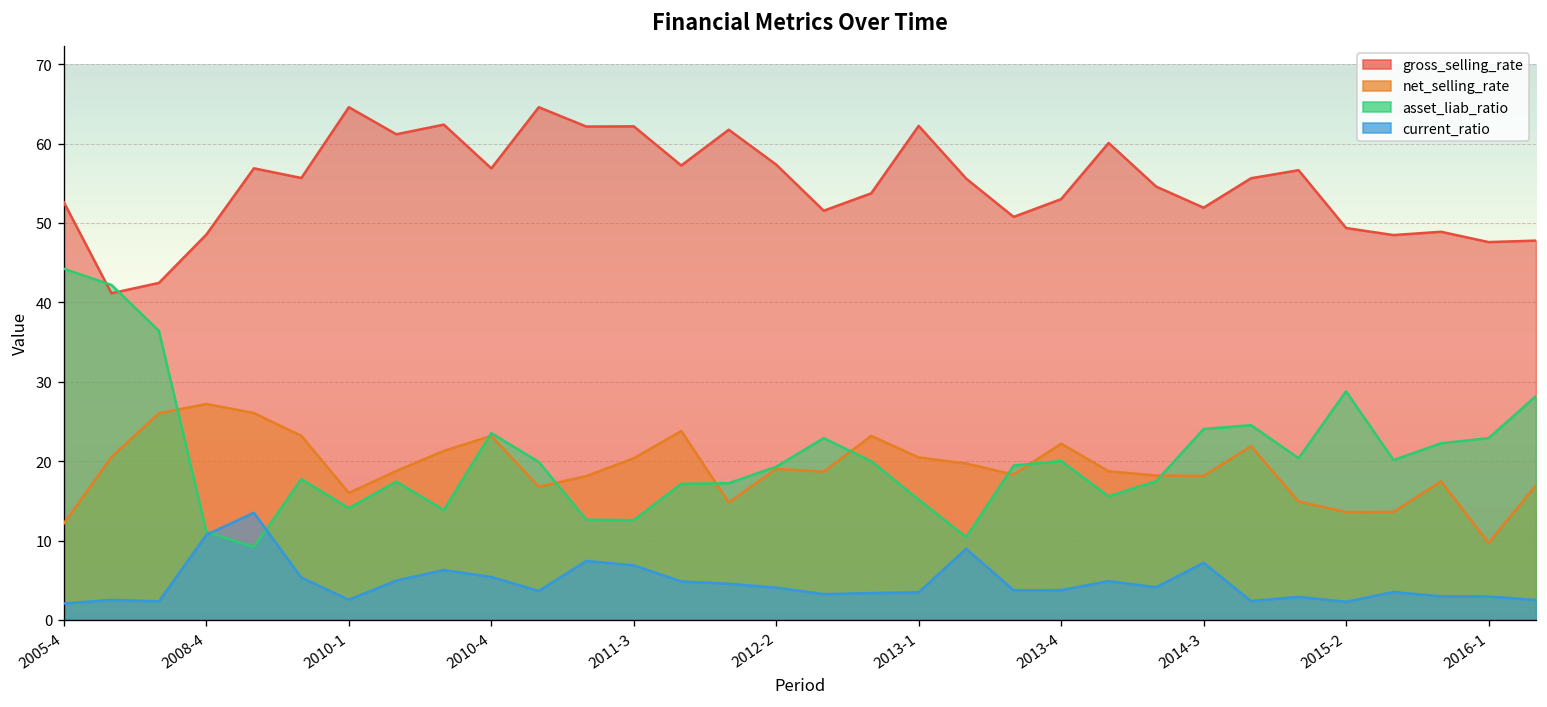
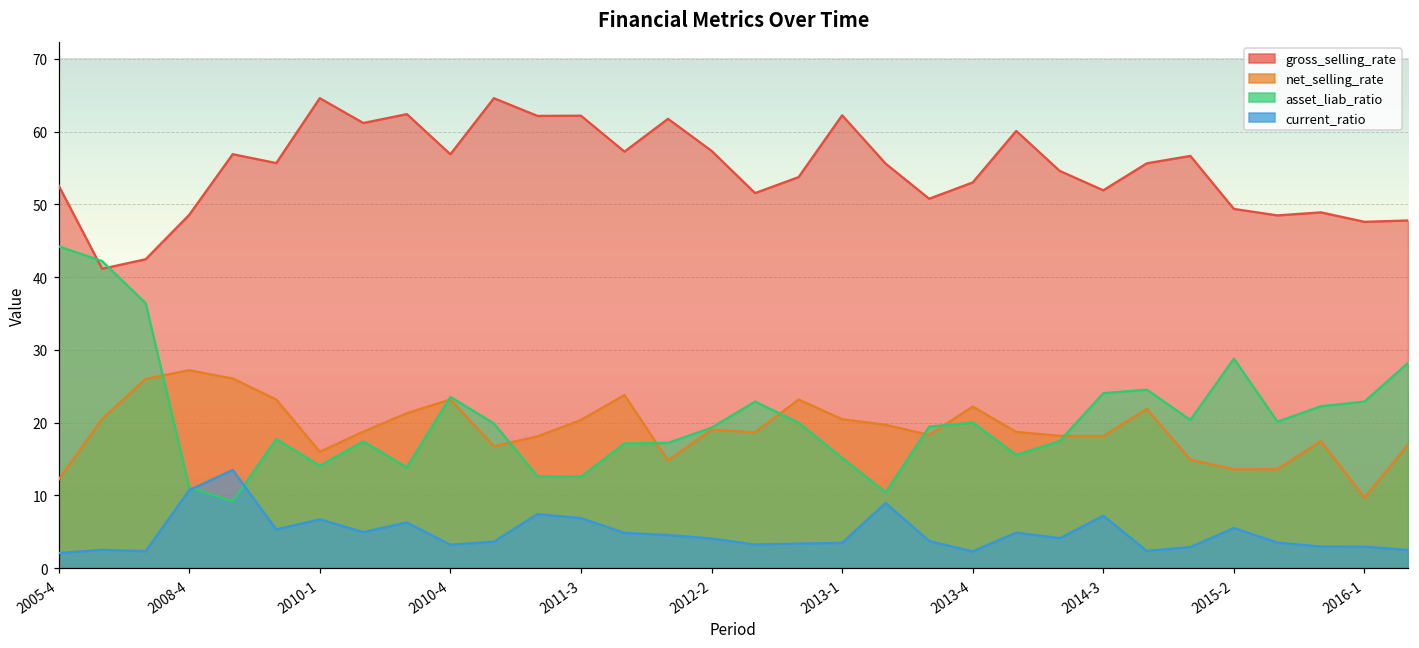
  {
    "asset_liab_ratio": {
      "2005-4": 44,
      "2008-4": 11,
      "2010-1": 14,
      "2011-3": 13,
      "2013-1": 15,
      "2013-4": 20,
      "2014-3": 24,
      "2015-2": 29,
      "2016-1": 23
    },
    "current_ratio": {
      "2005-4": 2,
      "2008-4": 11,
-     "2010-1": 3,
-     "2010-4": 5,
+     "2010-1": 7,
+     "2010-4": 3,
      "2011-3": 7,
      "2012-2": 4,
      "2013-1": 3,
-     "2013-4": 4,
+     "2013-4": 2,
      "2014-3": 7,
-     "2015-2": 2,
+     "2015-2": 6,
      "2016-1": 3
    }
  }
